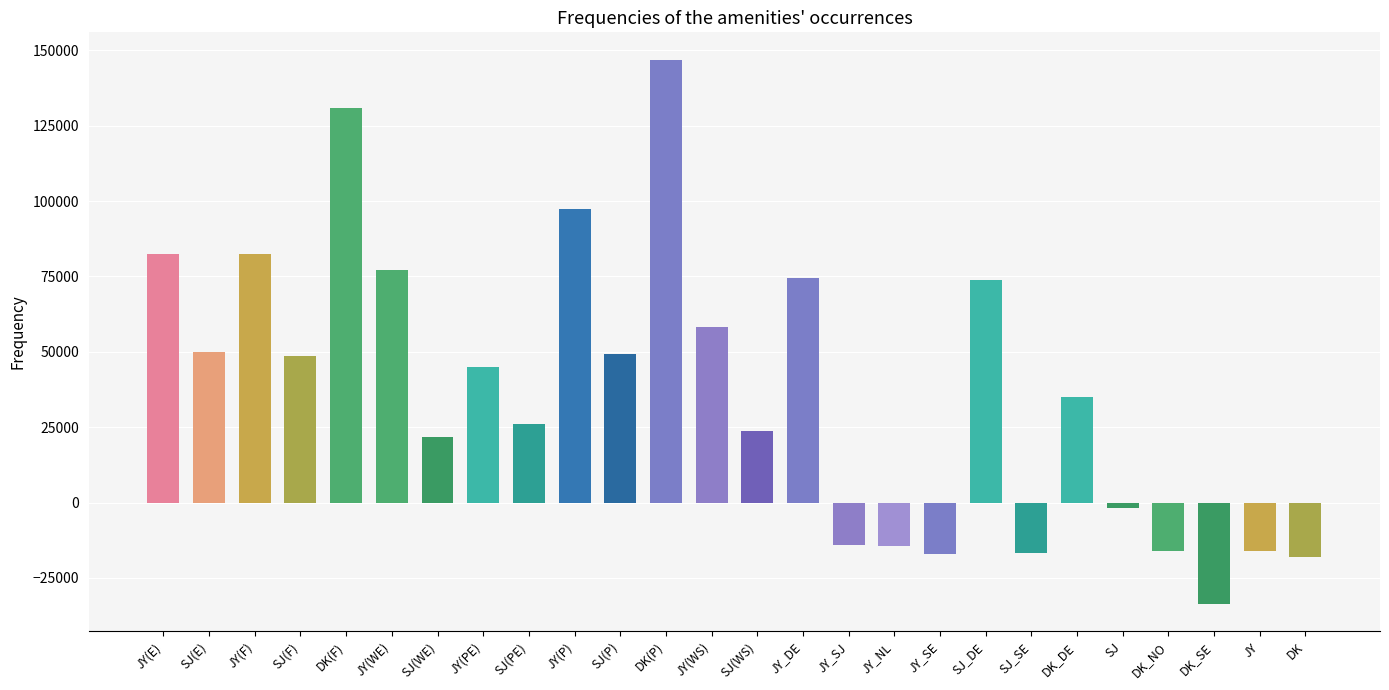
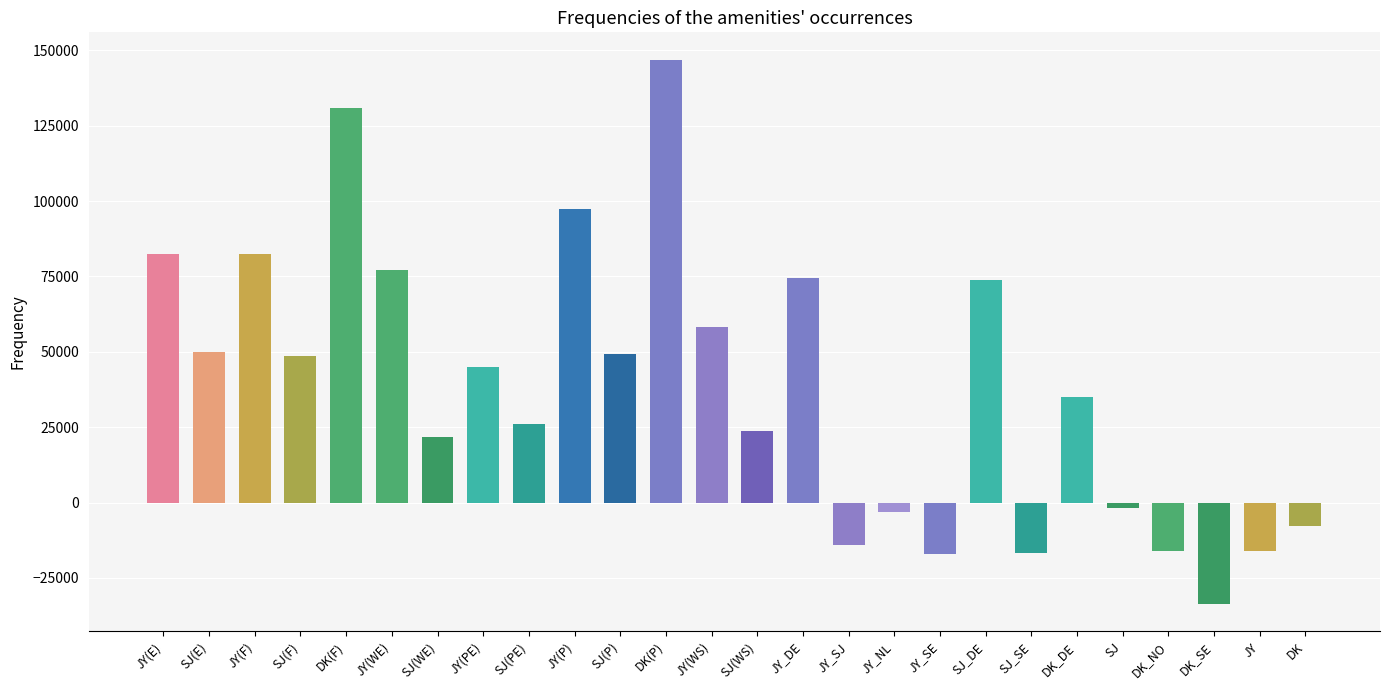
  {
    "JY(E)": 83000,
    "SJ(E)": 50000,
    "JY(F)": 82000,
    "SJ(F)": 49000,
    "DK(F)": 131000,
    "JY(WE)": 77000,
    "SJ(WE)": 22000,
    "JY(PE)": 45000,
    "SJ(PE)": 26000,
    "JY(P)": 97000,
    "SJ(P)": 49000,
    "DK(P)": 147000,
    "JY(WS)": 58000,
    "SJ(WS)": 24000,
    "JY_DE": 75000,
    "JY_SJ": -14000,
-   "JY_NL": -14000,
+   "JY_NL": -3000,
    "JY_SE": -17000,
    "SJ_DE": 74000,
    "SJ_SE": -17000,
    "DK_DE": 35000,
    "SJ": -2000,
    "DK_NO": -16000,
    "DK_SE": -34000,
    "JY": -16000,
-   "DK": -18000
+   "DK": -8000
  }
